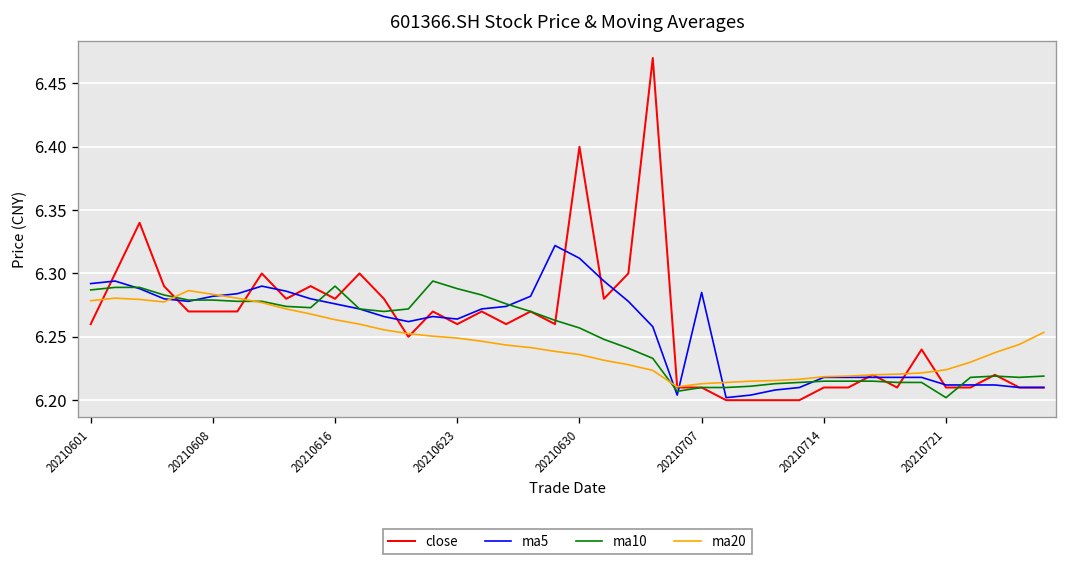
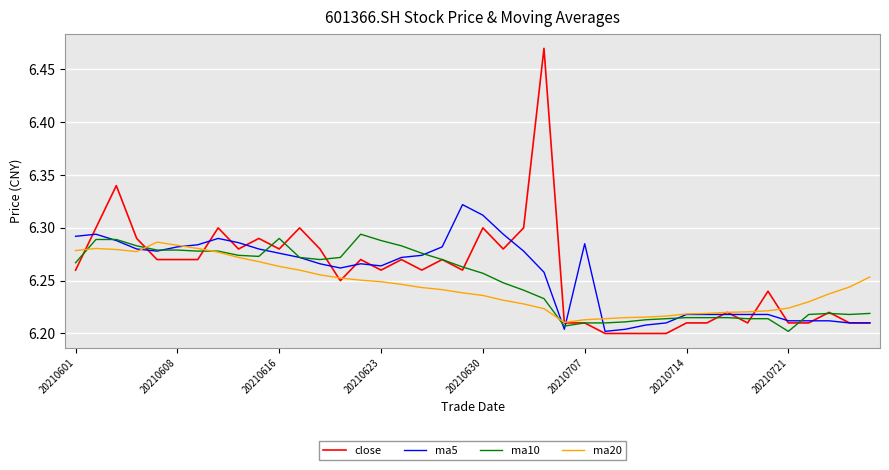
  {
    "close": {
      "20210601": 6.260,
      "20210608": 6.270,
      "20210616": 6.280,
      "20210623": 6.260,
-     "20210630": 6.4,
+     "20210630": 6.3,
      "20210714": 6.210
    },
    "ma5": {
      "20210601": 6.292,
      "20210616": 6.276,
      "20210623": 6.264,
      "20210630": 6.312,
      "20210707": 6.285
    },
    "ma10": {
-     "20210601": 6.287,
+     "20210601": 6.267,
      "20210608": 6.279,
      "20210616": 6.290,
      "20210623": 6.288,
      "20210630": 6.257,
      "20210714": 6.215,
      "20210721": 6.202
    },
    "ma20": {
      "20210601": 6.279,
      "20210616": 6.264,
      "20210623": 6.249,
      "20210630": 6.236,
      "20210707": 6.213,
      "20210721": 6.224
    }
  }
